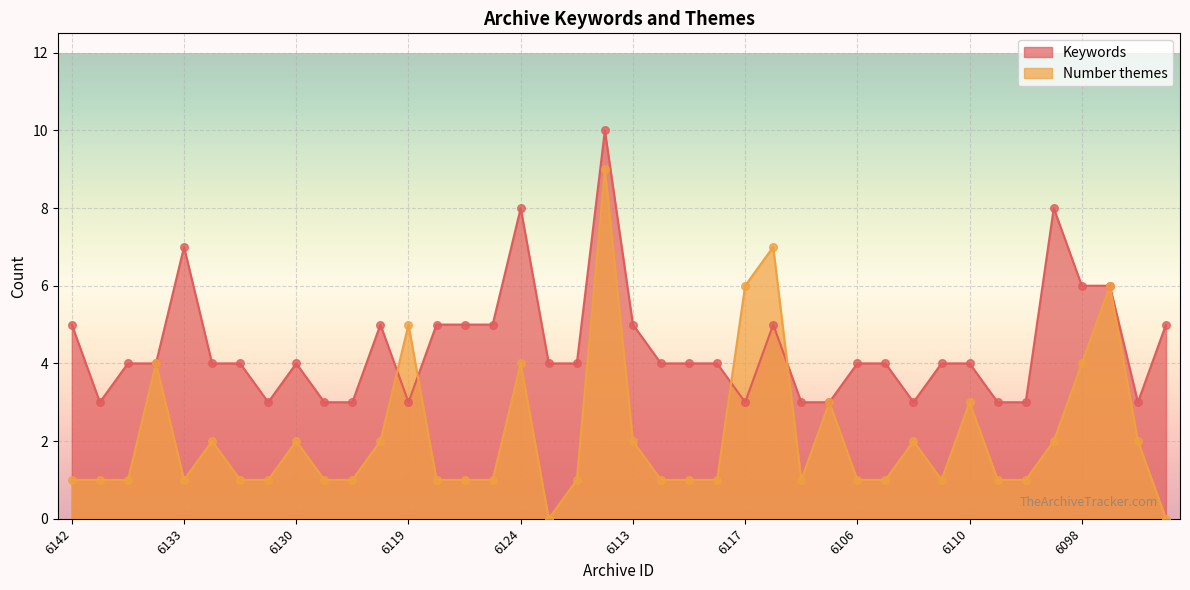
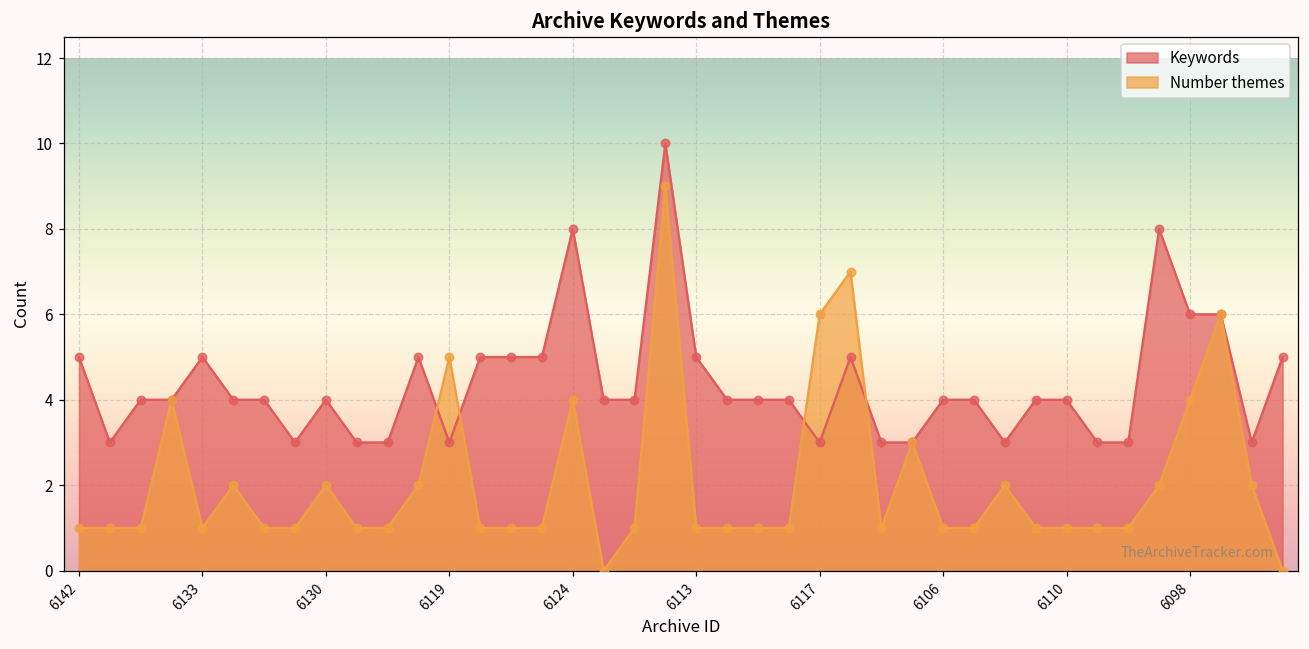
  {
    "Keywords": {
      "6142": 5,
-     "6133": 7,
+     "6133": 5,
      "6130": 4,
      "6119": 3,
      "6124": 8,
      "6113": 5,
      "6117": 3,
      "6106": 4,
      "6110": 4,
      "6098": 6
    },
    "Number themes": {
      "6142": 1,
      "6133": 1,
      "6130": 2,
      "6119": 5,
      "6124": 4,
-     "6113": 2,
+     "6113": 1,
      "6117": 6,
      "6106": 1,
-     "6110": 3,
+     "6110": 1,
      "6098": 4
    }
  }
